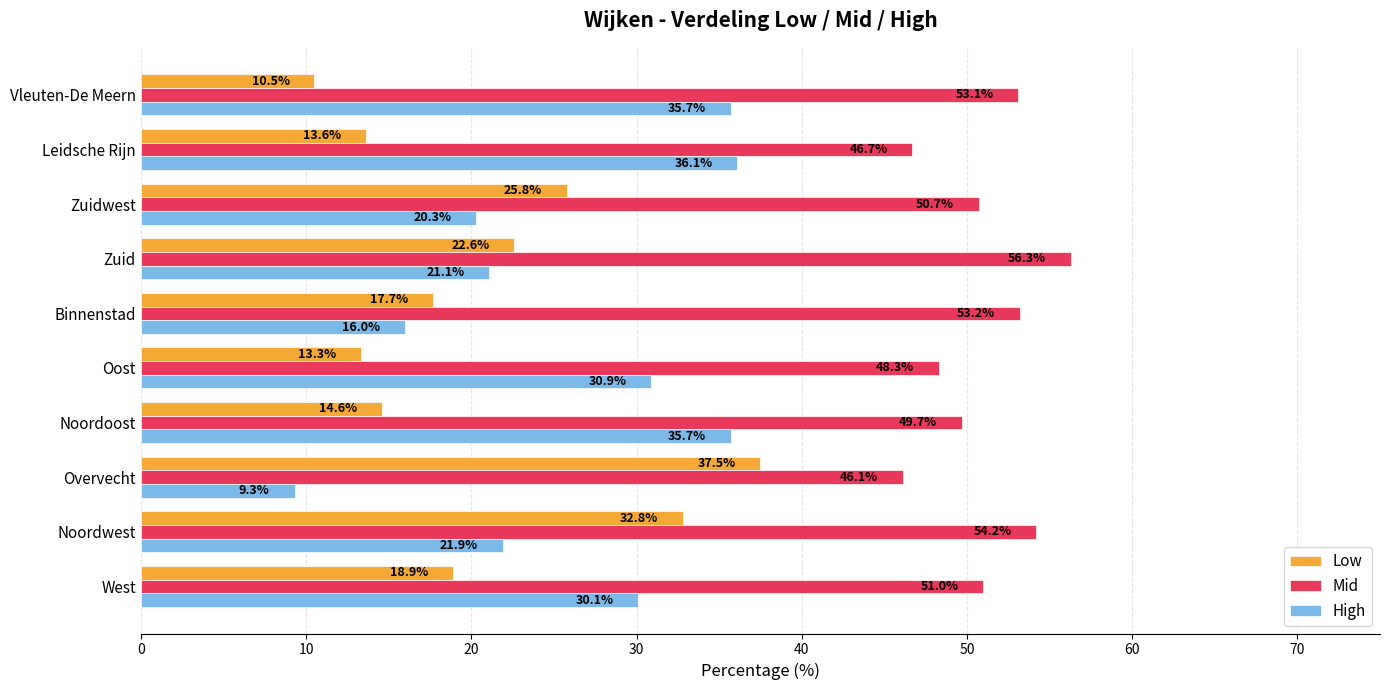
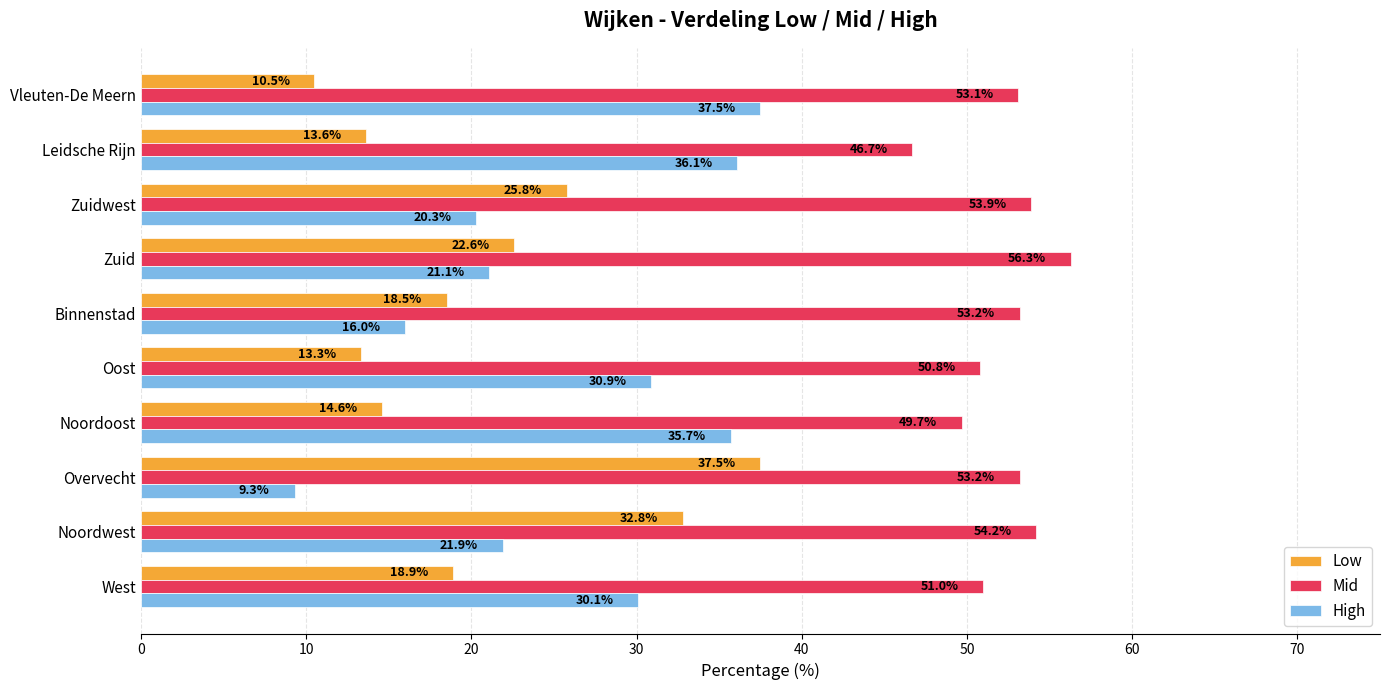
  {
    "Low": {
      "Vleuten-De Meern": "10.5%",
      "Leidsche Rijn": "13.6%",
      "Zuidwest": "25.8%",
      "Zuid": "22.6%",
-     "Binnenstad": "17.7%",
+     "Binnenstad": "18.5%",
      "Oost": "13.3%",
      "Noordoost": "14.6%",
      "Overvecht": "37.5%",
      "Noordwest": "32.8%",
      "West": "18.9%"
    },
    "Mid": {
      "Vleuten-De Meern": "53.1%",
      "Leidsche Rijn": "46.7%",
-     "Zuidwest": "50.7%",
+     "Zuidwest": "53.9%",
      "Zuid": "56.3%",
      "Binnenstad": "53.2%",
-     "Oost": "48.3%",
+     "Oost": "50.8%",
      "Noordoost": "49.7%",
-     "Overvecht": "46.1%",
+     "Overvecht": "53.2%",
      "Noordwest": "54.2%",
      "West": "51.0%"
    },
    "High": {
-     "Vleuten-De Meern": "35.7%",
+     "Vleuten-De Meern": "37.5%",
      "Leidsche Rijn": "36.1%",
      "Zuidwest": "20.3%",
      "Zuid": "21.1%",
      "Binnenstad": "16.0%",
      "Oost": "30.9%",
      "Noordoost": "35.7%",
      "Overvecht": "9.3%",
      "Noordwest": "21.9%",
      "West": "30.1%"
    }
  }
